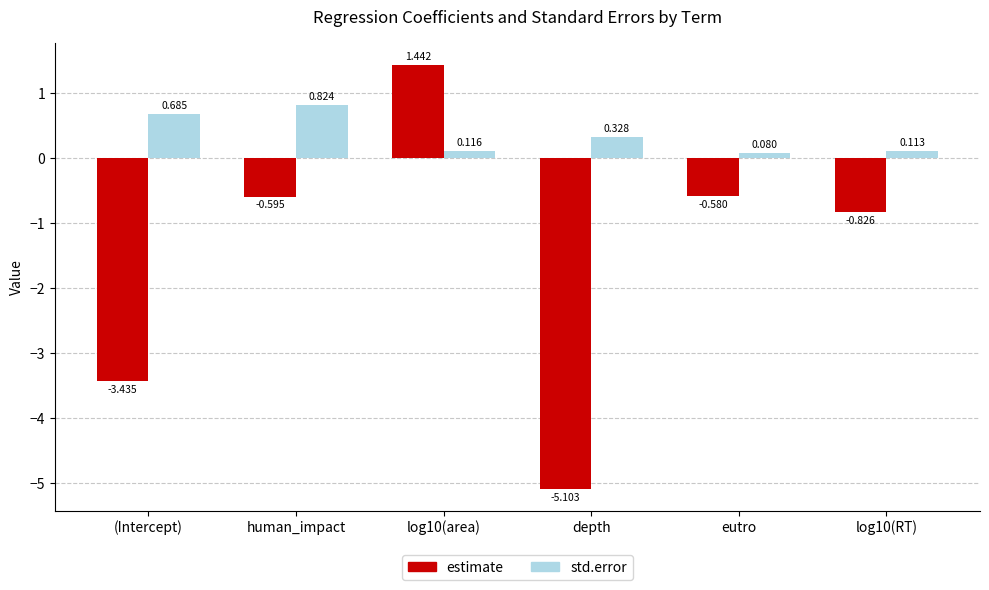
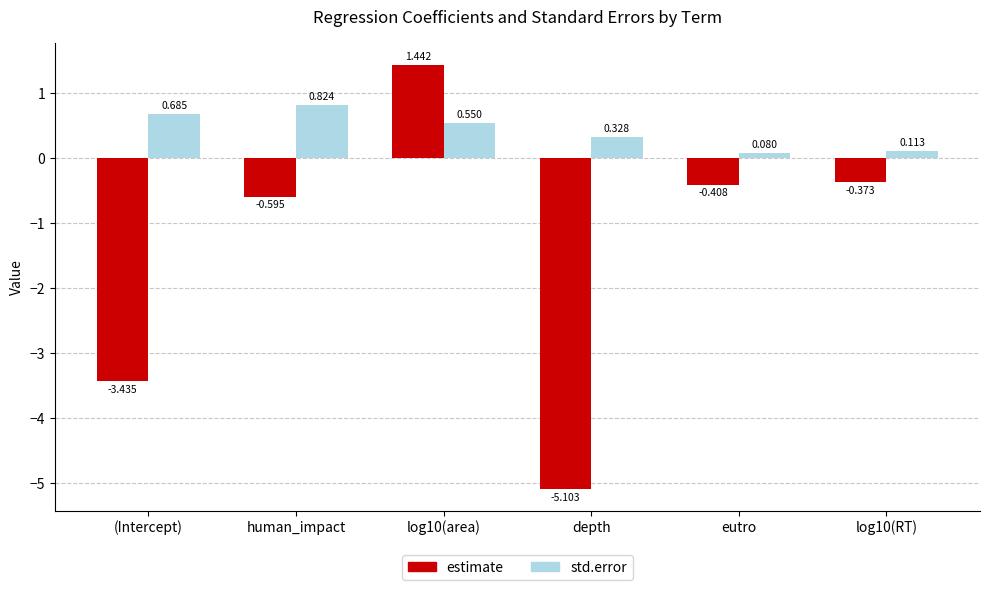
  {
    "estimate": {
      "(Intercept)": -3.435,
      "human_impact": -0.595,
      "log10(area)": 1.442,
      "depth": -5.103,
-     "eutro": -0.580,
-     "log10(RT)": -0.826
+     "eutro": -0.408,
+     "log10(RT)": -0.373
    },
    "std.error": {
      "(Intercept)": 0.685,
      "human_impact": 0.824,
-     "log10(area)": 0.116,
+     "log10(area)": 0.550,
      "depth": 0.328,
      "eutro": 0.080,
      "log10(RT)": 0.113
    }
  }
